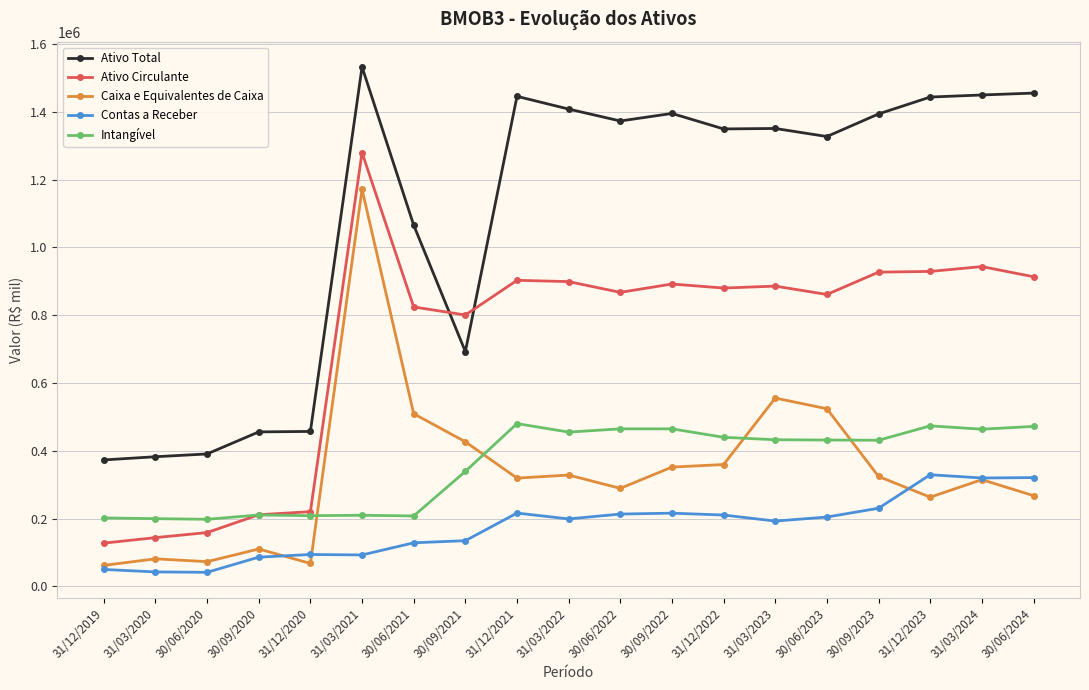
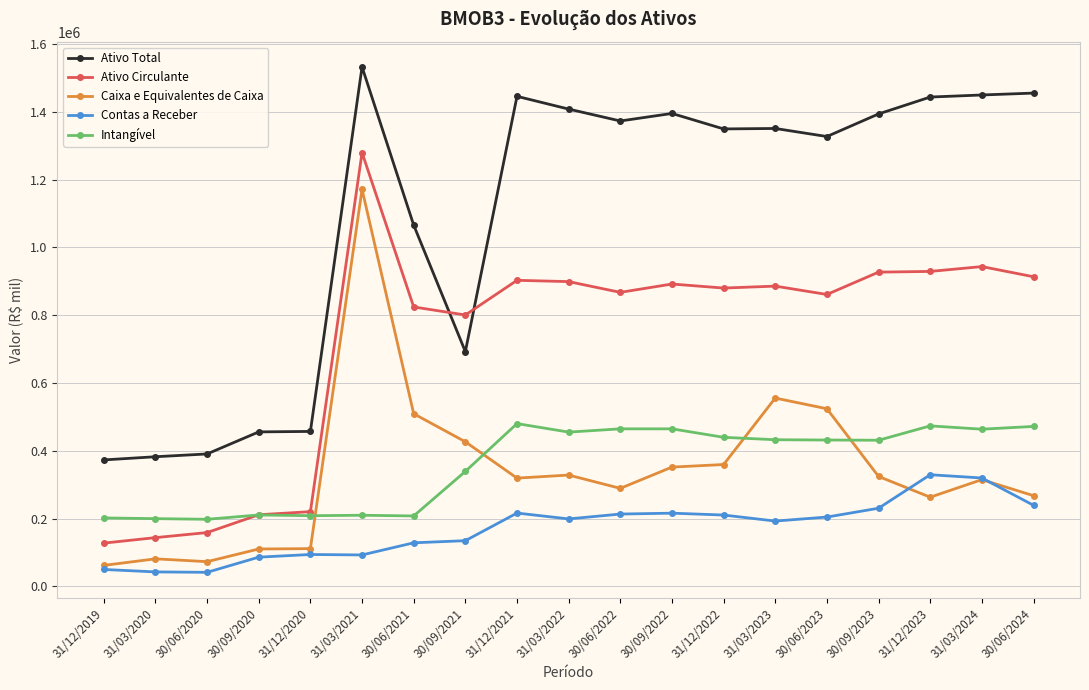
  {
    "Ativo Total": {
      "31/12/2019": 370000,
      "31/03/2020": 380000,
      "30/06/2020": 390000,
      "30/09/2020": 460000,
      "31/12/2020": 460000,
      "31/03/2021": 1530000,
      "30/06/2021": 1070000,
      "30/09/2021": 690000,
      "31/12/2021": 1450000,
      "31/03/2022": 1410000,
      "30/06/2022": 1370000,
      "30/09/2022": 1390000,
      "31/12/2022": 1350000,
      "31/03/2023": 1350000,
      "30/06/2023": 1330000,
      "30/09/2023": 1390000,
      "31/12/2023": 1440000,
      "31/03/2024": 1450000,
      "30/06/2024": 1460000
    },
    "Ativo Circulante": {
      "31/12/2019": 130000,
      "31/03/2020": 140000,
      "30/06/2020": 160000,
      "31/12/2020": 220000,
      "31/03/2021": 1280000,
      "30/06/2021": 820000,
      "30/09/2021": 800000,
      "31/12/2021": 900000,
      "31/03/2022": 900000,
      "30/06/2022": 870000,
      "30/09/2022": 890000,
      "31/12/2022": 880000,
      "31/03/2023": 890000,
      "30/06/2023": 860000,
      "30/09/2023": 930000,
      "31/12/2023": 930000,
      "31/03/2024": 940000,
      "30/06/2024": 910000
    },
    "Caixa e Equivalentes de Caixa": {
      "31/12/2019": 60000,
      "31/03/2020": 80000,
      "30/06/2020": 70000,
      "30/09/2020": 110000,
-     "31/12/2020": 70000,
+     "31/12/2020": 110000,
      "31/03/2021": 1170000,
      "30/06/2021": 510000,
      "30/09/2021": 430000,
      "31/12/2021": 320000,
      "31/03/2022": 330000,
      "30/06/2022": 290000,
      "30/09/2022": 350000,
      "31/12/2022": 360000,
      "31/03/2023": 560000,
      "30/06/2023": 520000,
      "30/09/2023": 320000,
      "31/12/2023": 260000,
      "30/06/2024": 270000
    },
    "Contas a Receber": {
      "31/12/2019": 50000,
      "31/03/2020": 40000,
      "30/06/2020": 40000,
      "30/09/2020": 90000,
      "31/12/2020": 90000,
      "31/03/2021": 90000,
      "30/06/2021": 130000,
      "30/09/2021": 130000,
      "31/12/2021": 220000,
      "31/03/2022": 200000,
      "30/06/2022": 210000,
      "30/09/2022": 220000,
      "31/12/2022": 210000,
      "31/03/2023": 190000,
      "30/06/2023": 200000,
      "30/09/2023": 230000,
      "31/12/2023": 330000,
-     "30/06/2024": 320000
+     "30/06/2024": 240000
    },
    "Intangível": {
      "31/12/2019": 200000,
      "31/03/2020": 200000,
      "30/06/2020": 200000,
      "31/12/2020": 210000,
      "31/03/2021": 210000,
      "30/06/2021": 210000,
      "30/09/2021": 340000,
      "31/12/2021": 480000,
      "31/03/2022": 450000,
      "30/06/2022": 460000,
      "30/09/2022": 460000,
      "31/12/2022": 440000,
      "31/03/2023": 430000,
      "30/06/2023": 430000,
      "30/09/2023": 430000,
      "31/12/2023": 470000,
      "31/03/2024": 460000,
      "30/06/2024": 470000
    }
  }
